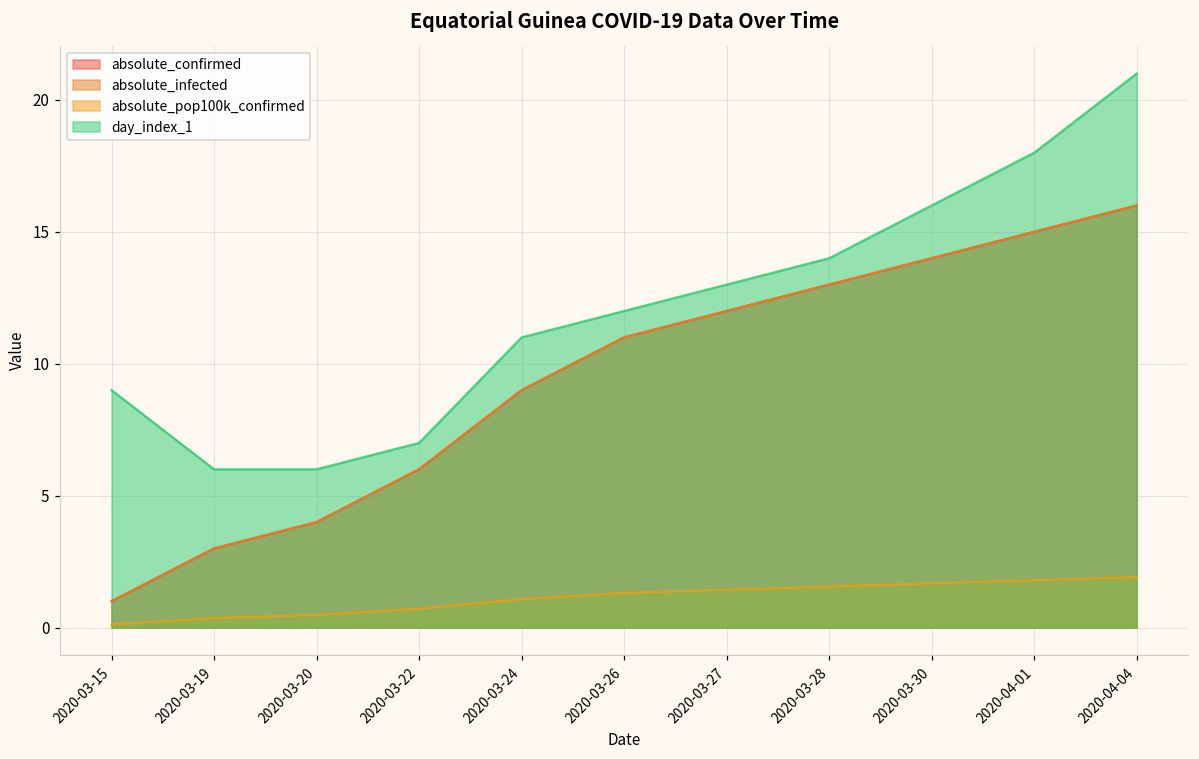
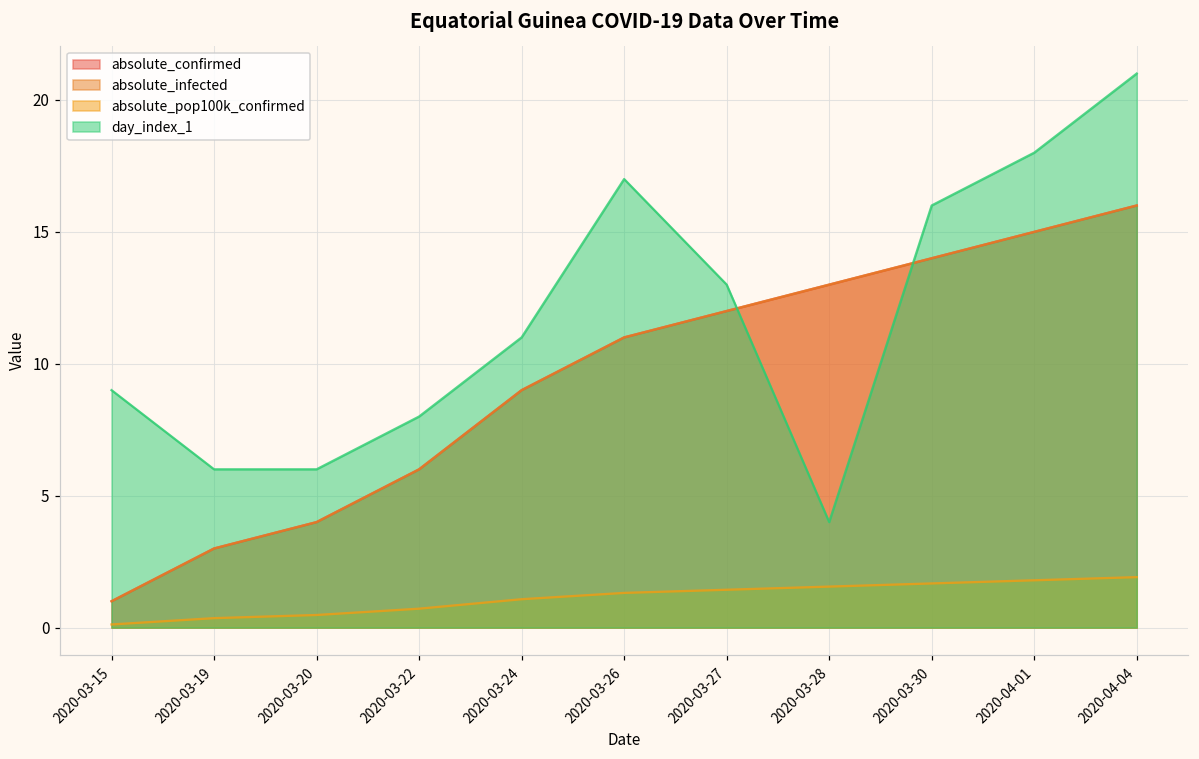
  {
    "day_index_1": {
      "2020-03-15": 9,
      "2020-03-19": 6,
      "2020-03-20": 6,
-     "2020-03-22": 7,
+     "2020-03-22": 8,
      "2020-03-24": 11,
-     "2020-03-26": 12,
+     "2020-03-26": 17,
      "2020-03-27": 13,
-     "2020-03-28": 14,
+     "2020-03-28": 4,
      "2020-03-30": 16,
      "2020-04-01": 18,
      "2020-04-04": 21
    }
  }
